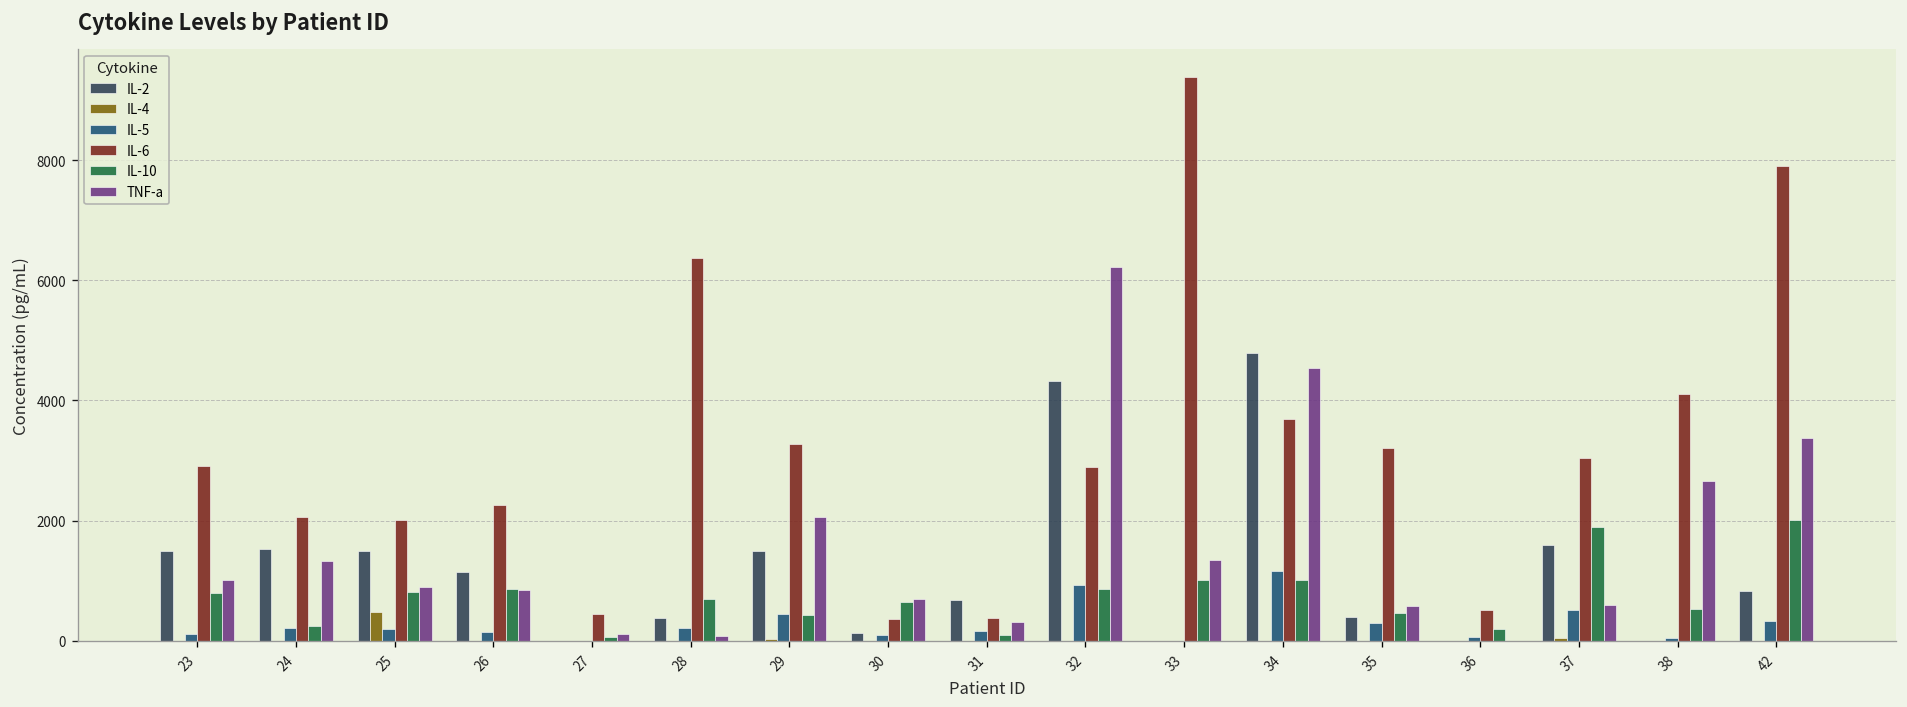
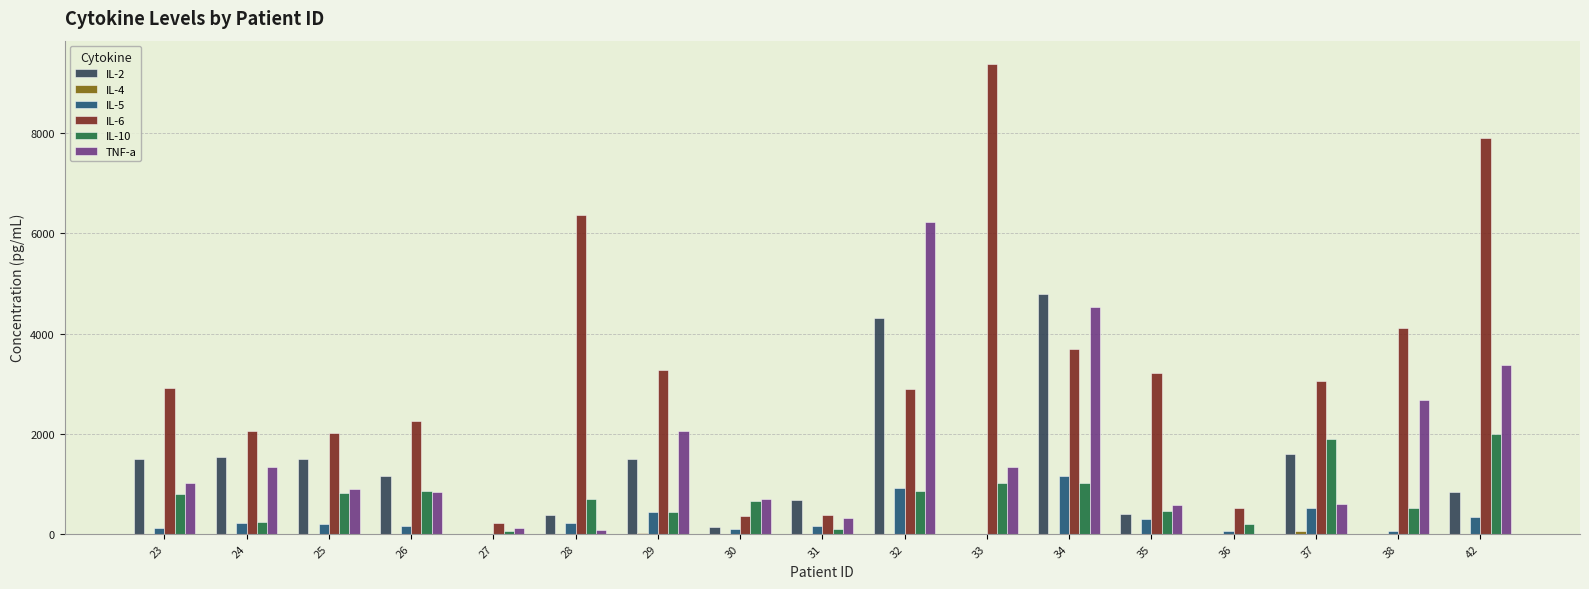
  {
    "IL-4": {
      "23": 0,
      "24": 0,
-     "25": 500,
+     "25": 0,
      "26": 0,
      "27": 0,
      "28": 0,
      "30": 0,
      "31": 0,
      "32": 0,
      "33": 0,
      "34": 0,
      "35": 0,
      "36": 0,
      "38": 0,
      "42": 0
    },
    "IL-6": {
      "23": 2900,
      "24": 2100,
      "25": 2000,
      "26": 2300,
-     "27": 400,
+     "27": 200,
      "28": 6400,
      "29": 3300,
      "30": 400,
      "31": 400,
      "32": 2900,
      "33": 9400,
      "34": 3700,
      "35": 3200,
      "36": 500,
      "37": 3000,
      "38": 4100,
      "42": 7900
    },
    "TNF-a": {
      "23": 1000,
      "24": 1300,
      "25": 900,
      "26": 800,
      "27": 100,
      "28": 100,
      "29": 2100,
      "30": 700,
      "31": 300,
      "32": 6200,
      "33": 1300,
      "34": 4500,
      "35": 600,
      "36": 0,
      "37": 600,
      "38": 2700,
      "42": 3400
    }
  }
